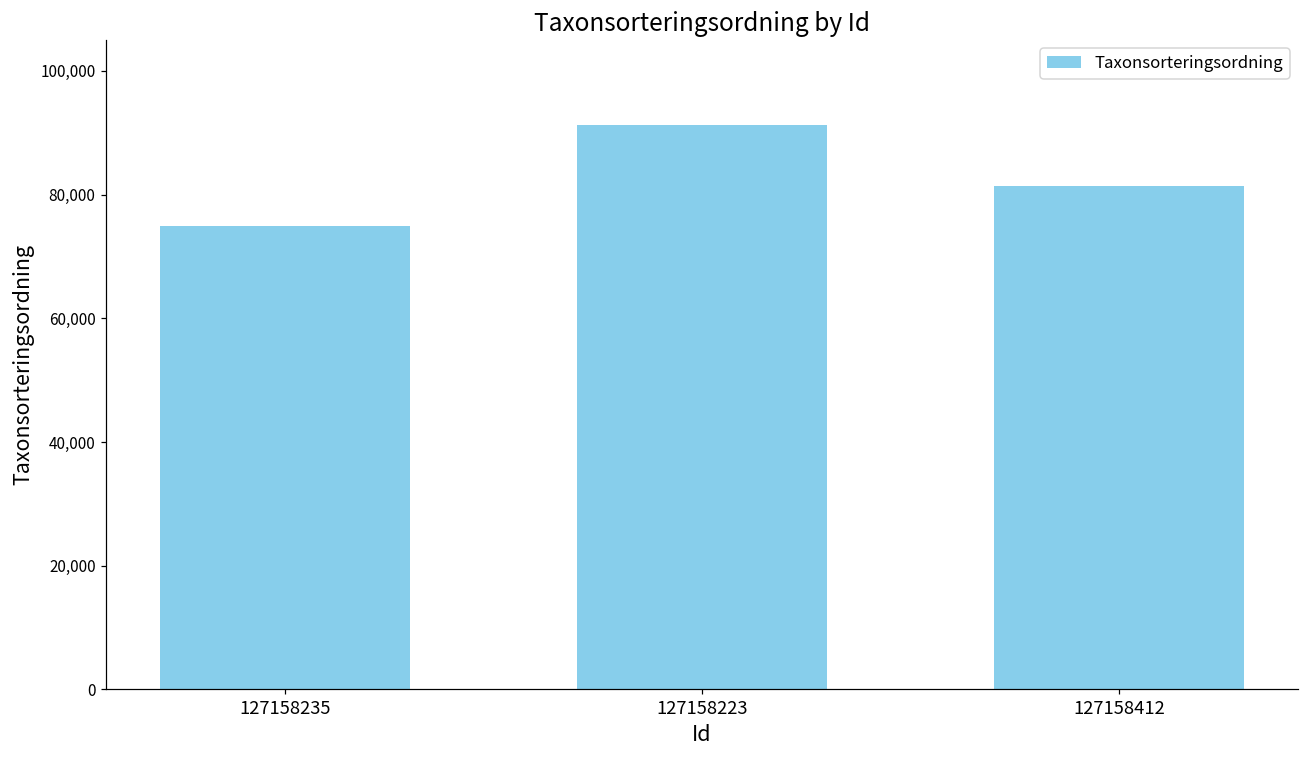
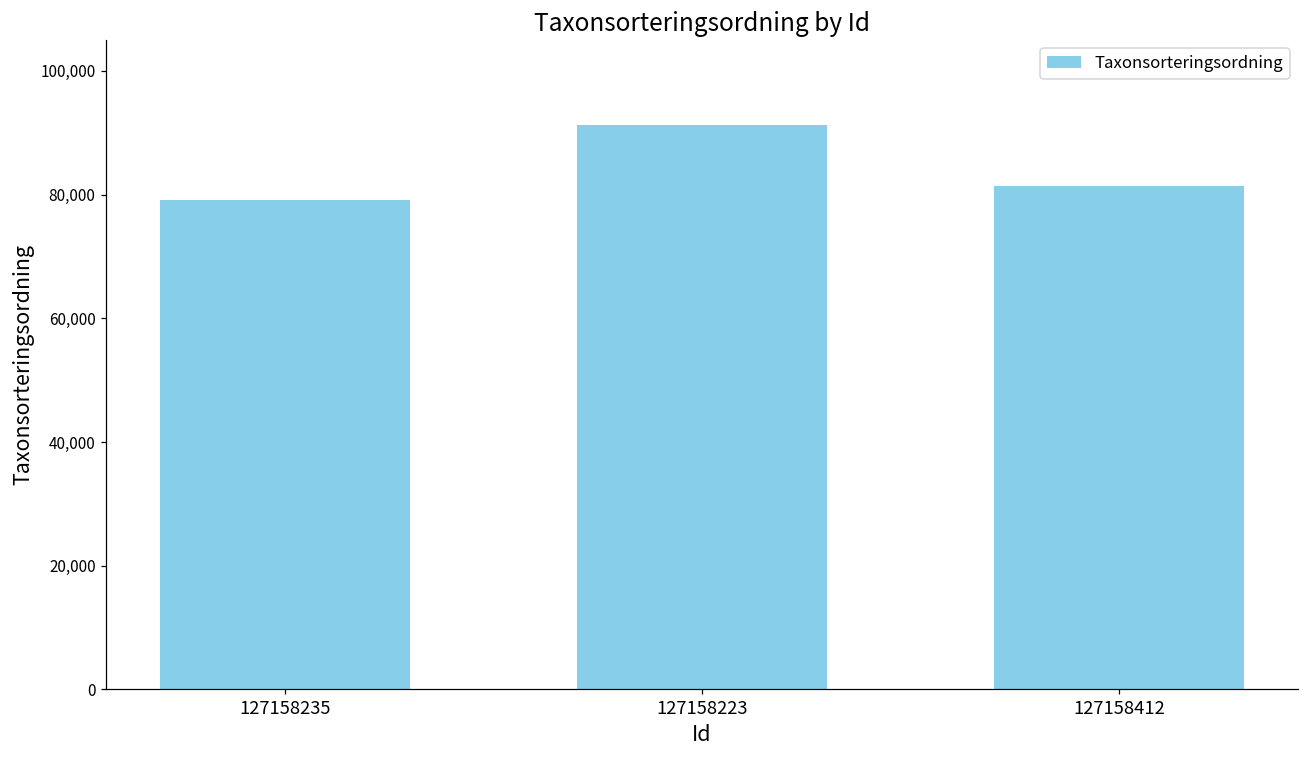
  {
-   "127158235": "75,000",
+   "127158235": "79,000",
    "127158223": "91,000",
    "127158412": "81,000"
  }
